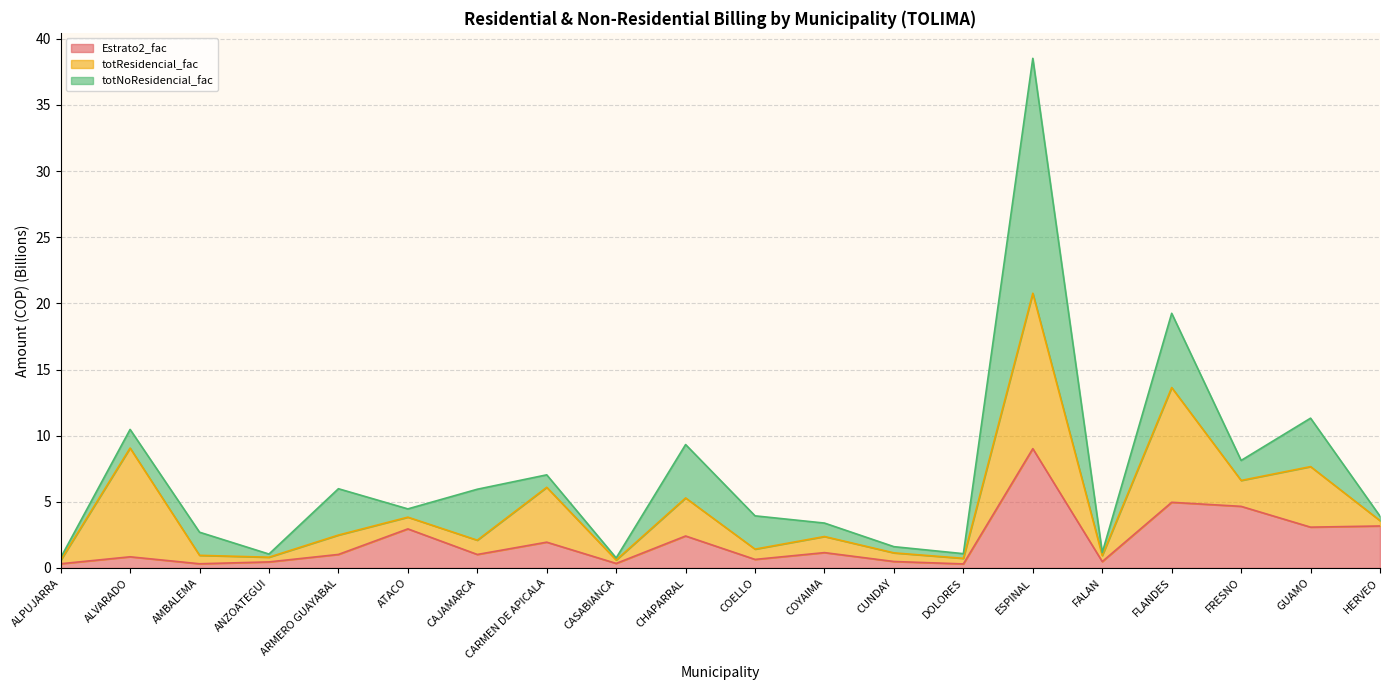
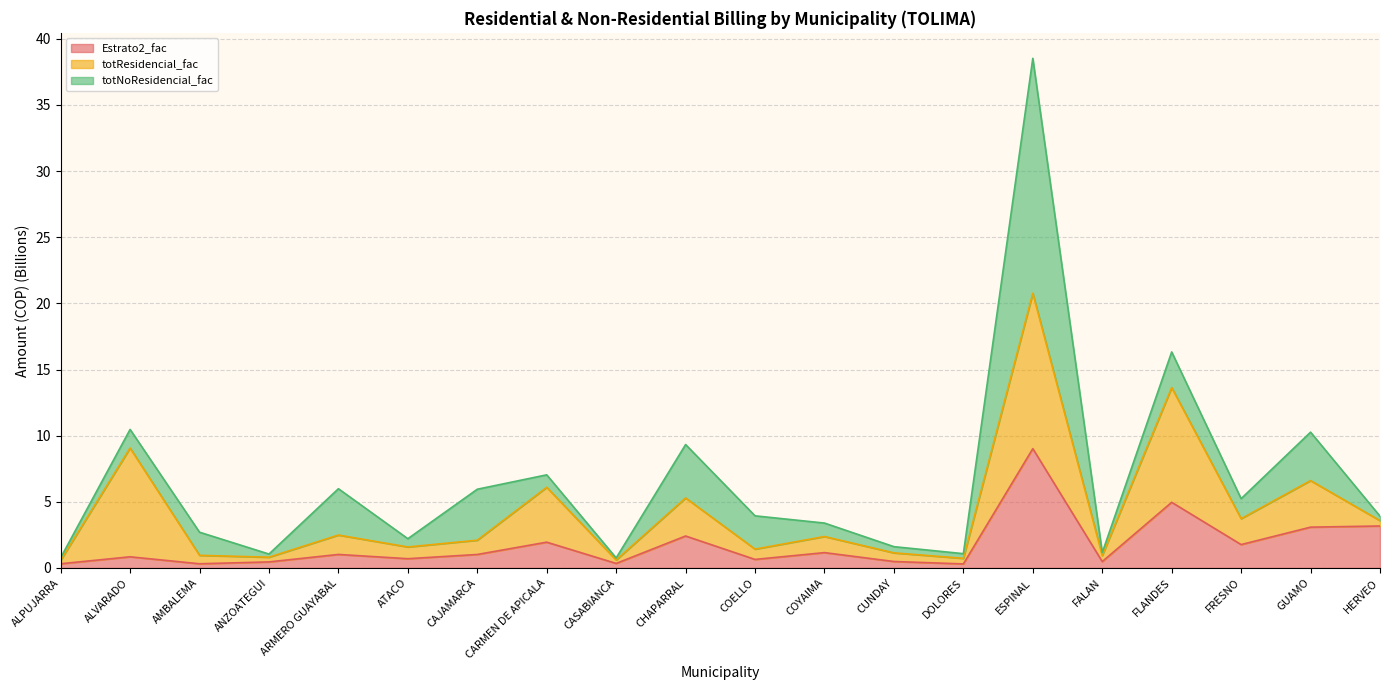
  {
    "Estrato2_fac": {
      "ALPUJARRA": 0.3,
      "ALVARADO": 0.8,
      "AMBALEMA": 0.3,
      "ANZOATEGUI": 0.5,
      "ARMERO GUAYABAL": 1.0,
-     "ATACO": 3.0,
+     "ATACO": 0.7,
      "CAJAMARCA": 1.0,
      "CARMEN DE APICALA": 2.0,
      "CASABIANCA": 0.3,
      "CHAPARRAL": 2.4,
      "COELLO": 0.6,
      "COYAIMA": 1.2,
      "CUNDAY": 0.5,
      "DOLORES": 0.3,
      "ESPINAL": 9.0,
      "FALAN": 0.5,
      "FLANDES": 5.0,
-     "FRESNO": 4.7,
+     "FRESNO": 1.8,
      "GUAMO": 3.1,
      "HERVEO": 3.2
    },
    "totResidencial_fac": {
      "ALPUJARRA": 0.3,
      "ALVARADO": 8.2,
      "AMBALEMA": 0.6,
      "ANZOATEGUI": 0.4,
      "ARMERO GUAYABAL": 1.5,
      "ATACO": 0.9,
      "CAJAMARCA": 1.1,
      "CARMEN DE APICALA": 4.1,
      "CHAPARRAL": 2.9,
      "COELLO": 0.8,
      "COYAIMA": 1.2,
      "CUNDAY": 0.7,
      "DOLORES": 0.4,
      "ESPINAL": 11.7,
      "FALAN": 0.5,
      "FLANDES": 8.7,
      "FRESNO": 2.0,
-     "GUAMO": 4.6,
+     "GUAMO": 3.5,
      "HERVEO": 0.4
    },
    "totNoResidencial_fac": {
      "ALPUJARRA": 0.2,
      "ALVARADO": 1.4,
      "AMBALEMA": 1.7,
      "ANZOATEGUI": 0.2,
      "ARMERO GUAYABAL": 3.5,
      "ATACO": 0.6,
      "CAJAMARCA": 3.9,
      "CARMEN DE APICALA": 0.9,
      "CHAPARRAL": 4.0,
      "COELLO": 2.5,
      "COYAIMA": 1.0,
      "CUNDAY": 0.5,
      "DOLORES": 0.4,
      "ESPINAL": 17.8,
      "FALAN": 0.2,
-     "FLANDES": 5.6,
+     "FLANDES": 2.7,
      "FRESNO": 1.5,
      "GUAMO": 3.7,
      "HERVEO": 0.3
    }
  }
